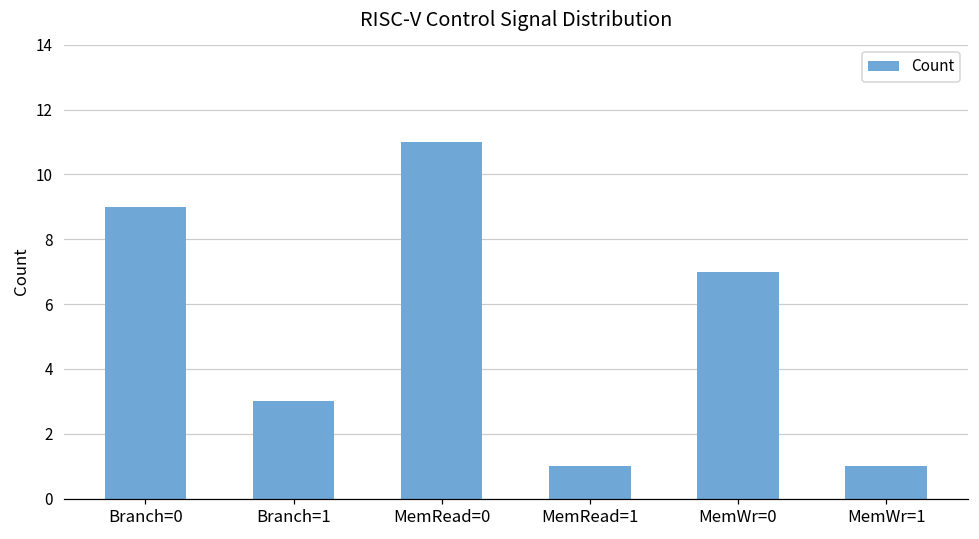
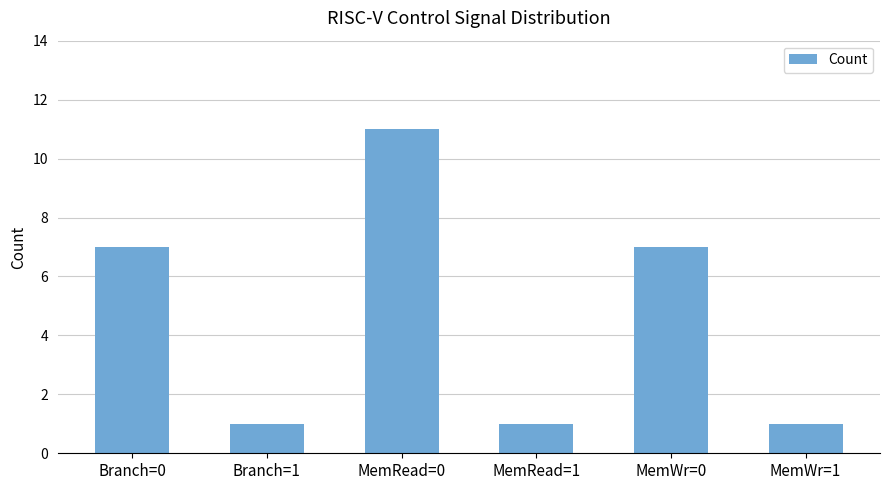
  {
-   "Branch=0": 9,
-   "Branch=1": 3,
+   "Branch=0": 7,
+   "Branch=1": 1,
    "MemRead=0": 11,
    "MemRead=1": 1,
    "MemWr=0": 7,
    "MemWr=1": 1
  }
